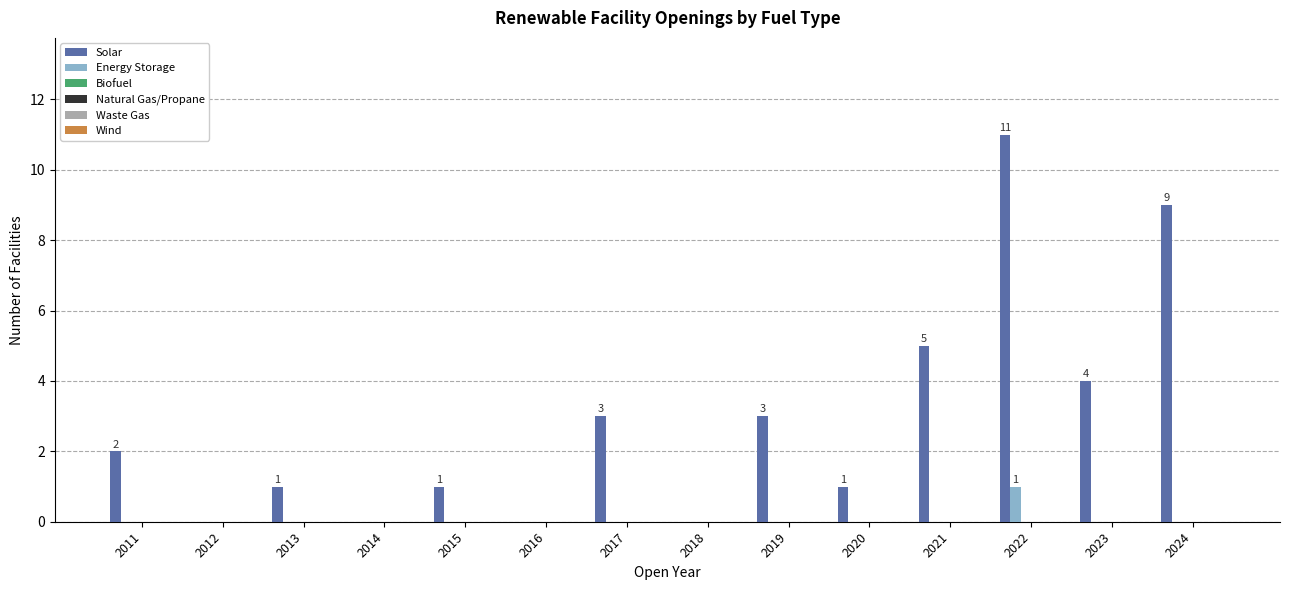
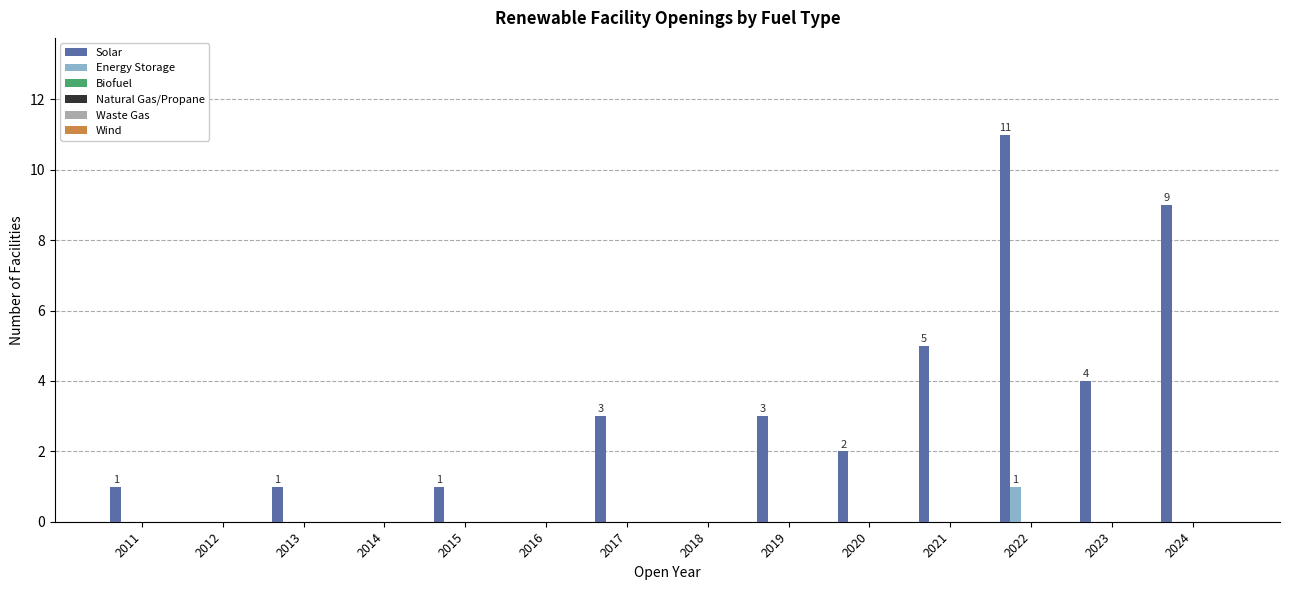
  {
    "Solar": {
-     "2011": 2,
+     "2011": 1,
      "2013": 1,
      "2015": 1,
      "2017": 3,
      "2019": 3,
-     "2020": 1,
+     "2020": 2,
      "2021": 5,
      "2022": 11,
      "2023": 4,
      "2024": 9
    },
    "Biofuel": {
      "2011": 0.0,
      "2012": 0.0,
      "2013": 0.0,
      "2014": 0.0,
      "2015": 0.0,
      "2016": 0.0,
      "2017": 0.0,
      "2018": 0.0,
      "2019": 0.0,
      "2020": 0.0,
      "2021": 0.0,
      "2022": 0.0,
      "2023": 0.0,
      "2024": 0.0
    },
    "Natural Gas/Propane": {
      "2011": 0.0,
      "2012": 0.0,
      "2013": 0.0,
      "2014": 0.0,
      "2015": 0.0,
      "2016": 0.0,
      "2017": 0.0,
      "2018": 0.0,
      "2019": 0.0,
      "2020": 0.0,
      "2021": 0.0,
      "2022": 0.0,
      "2023": 0.0,
      "2024": 0.0
    },
    "Wind": {
      "2011": 0.0,
      "2012": 0.0,
      "2013": 0.0,
      "2014": 0.0,
      "2015": 0.0,
      "2016": 0.0,
      "2017": 0.0,
      "2018": 0.0,
      "2019": 0.0,
      "2020": 0.0,
      "2021": 0.0,
      "2022": 0.0,
      "2023": 0.0,
      "2024": 0.0
    }
  }
